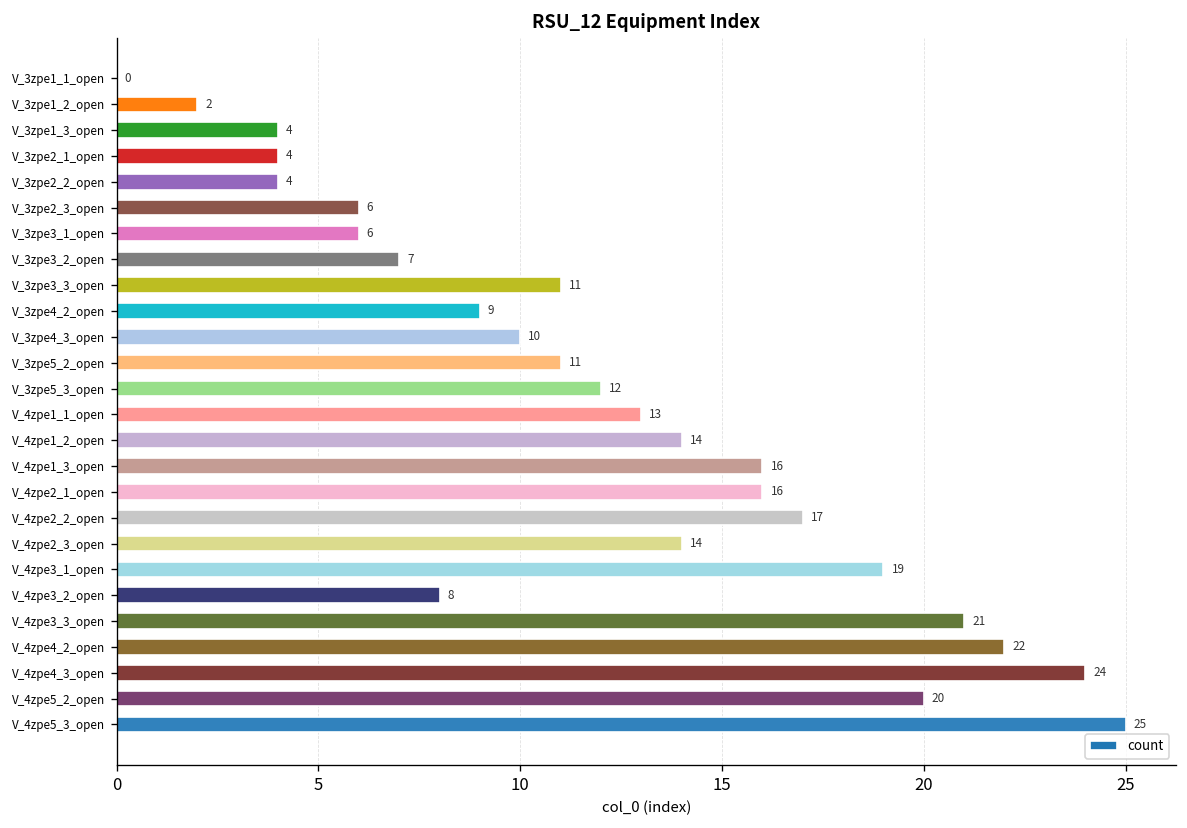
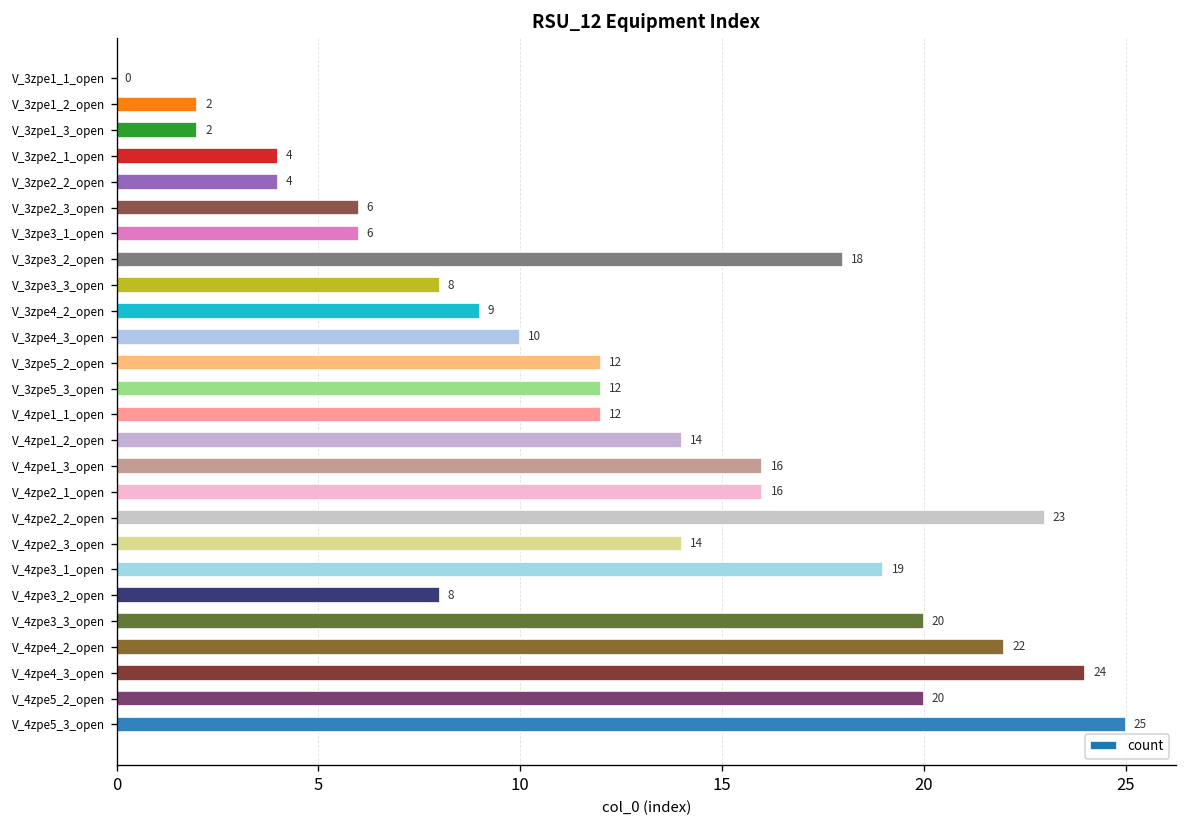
  {
    "V_3zpe1_1_open": 0,
    "V_3zpe1_2_open": 2,
-   "V_3zpe1_3_open": 4,
+   "V_3zpe1_3_open": 2,
    "V_3zpe2_1_open": 4,
    "V_3zpe2_2_open": 4,
    "V_3zpe2_3_open": 6,
    "V_3zpe3_1_open": 6,
-   "V_3zpe3_2_open": 7,
-   "V_3zpe3_3_open": 11,
+   "V_3zpe3_2_open": 18,
+   "V_3zpe3_3_open": 8,
    "V_3zpe4_2_open": 9,
    "V_3zpe4_3_open": 10,
-   "V_3zpe5_2_open": 11,
+   "V_3zpe5_2_open": 12,
    "V_3zpe5_3_open": 12,
-   "V_4zpe1_1_open": 13,
+   "V_4zpe1_1_open": 12,
    "V_4zpe1_2_open": 14,
    "V_4zpe1_3_open": 16,
    "V_4zpe2_1_open": 16,
-   "V_4zpe2_2_open": 17,
+   "V_4zpe2_2_open": 23,
    "V_4zpe2_3_open": 14,
    "V_4zpe3_1_open": 19,
    "V_4zpe3_2_open": 8,
-   "V_4zpe3_3_open": 21,
+   "V_4zpe3_3_open": 20,
    "V_4zpe4_2_open": 22,
    "V_4zpe4_3_open": 24,
    "V_4zpe5_2_open": 20,
    "V_4zpe5_3_open": 25
  }
